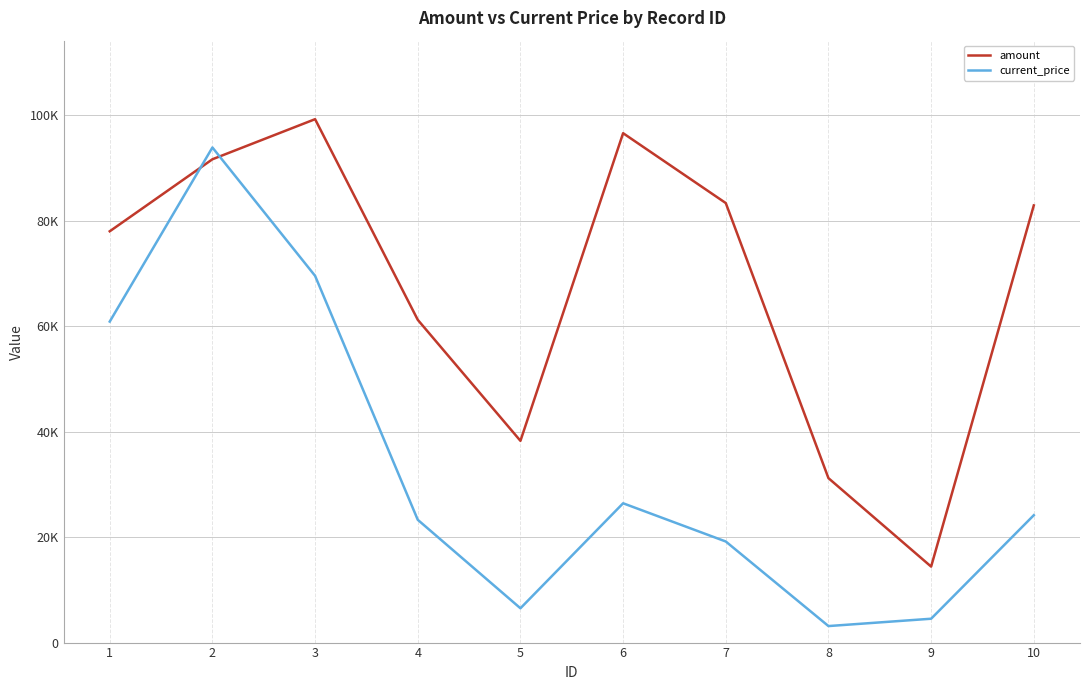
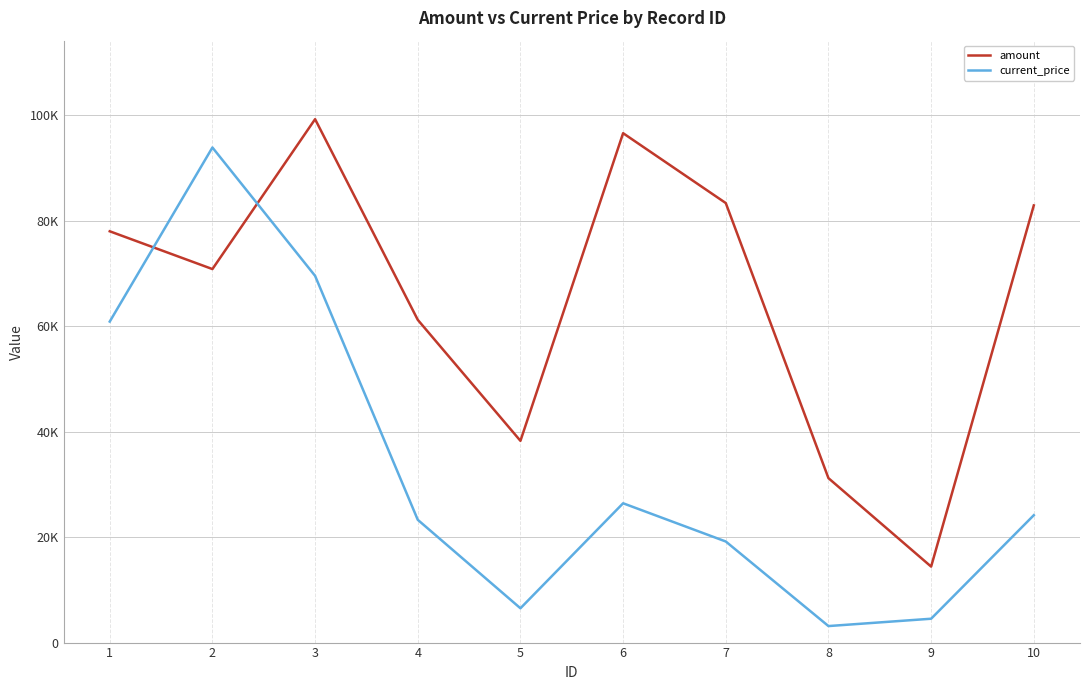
  {
    "amount": {
      "1": 78000,
-     "2": 92000,
+     "2": 71000,
      "3": 99000,
      "4": 61000,
      "5": 38000,
      "6": 97000,
      "7": 83000,
      "8": 31000,
      "9": 14000,
      "10": 83000
    },
    "current_price": {
      "1": 61000,
      "2": 94000,
      "3": 70000,
      "4": 23000,
      "5": 7000,
      "6": 26000,
      "7": 19000,
      "8": 3000,
      "9": 5000,
      "10": 24000
    }
  }
